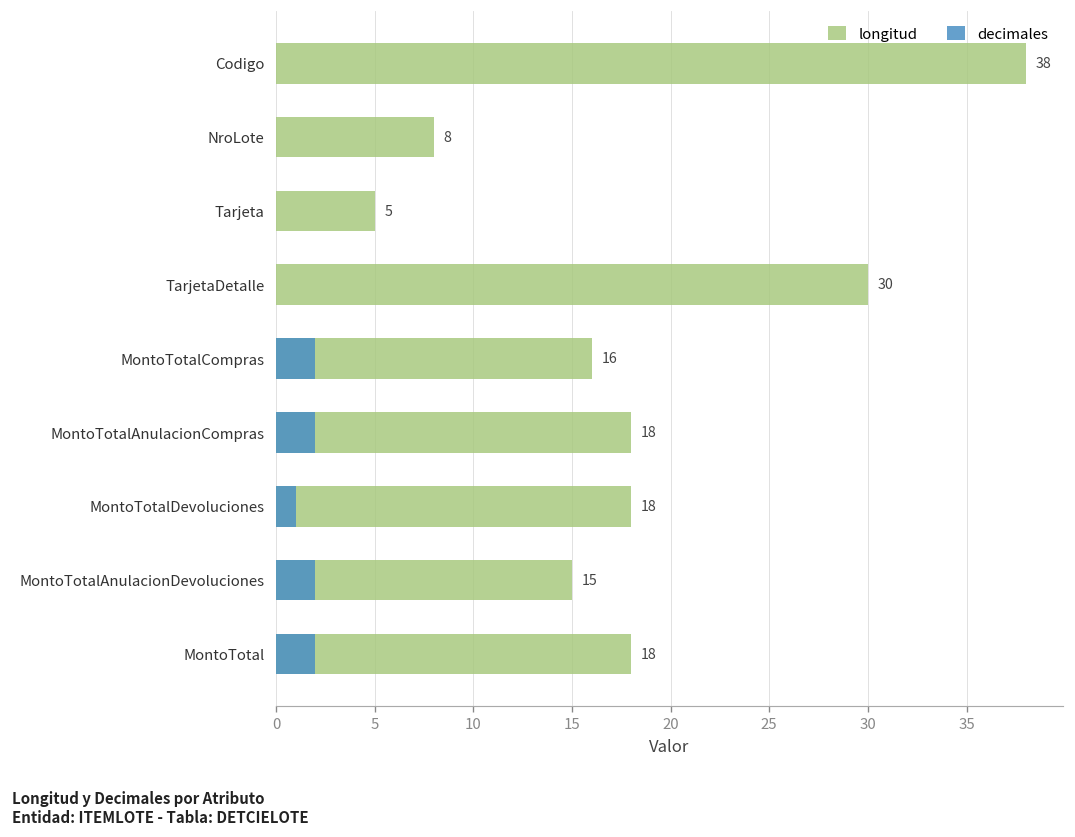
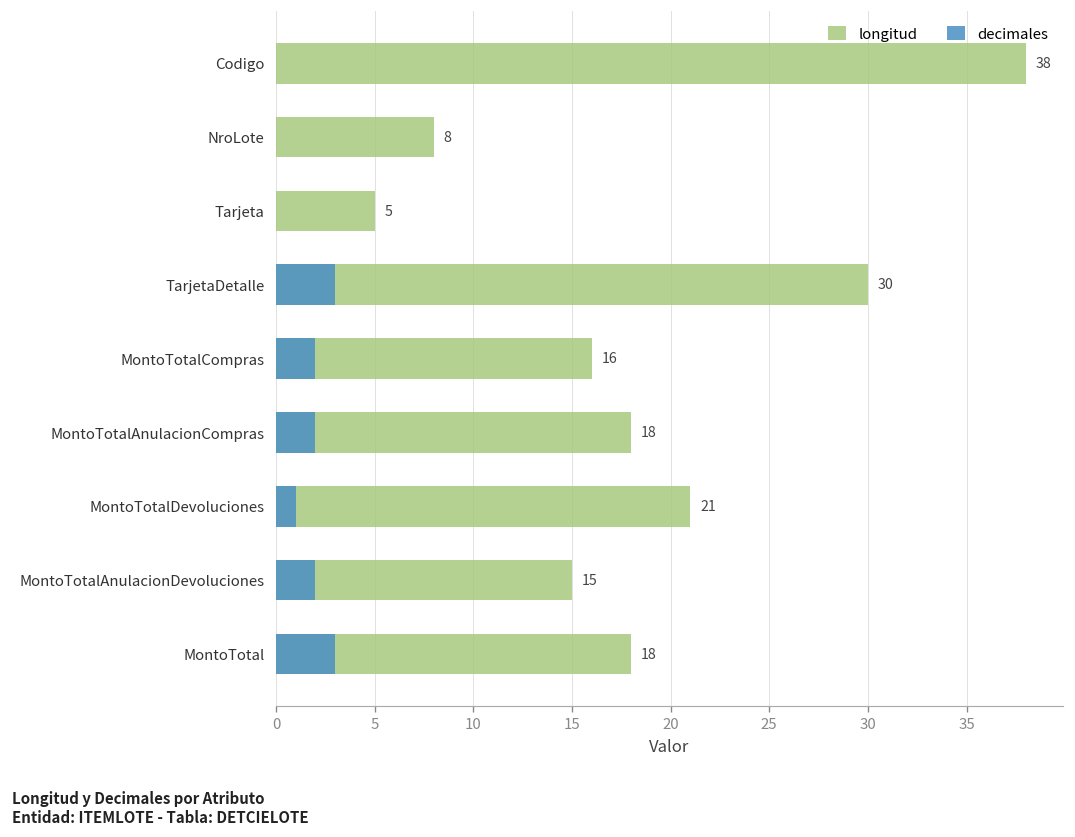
  {
    "longitud": {
      "Codigo": 38,
      "NroLote": 8,
      "Tarjeta": 5,
      "TarjetaDetalle": 30,
      "MontoTotalCompras": 16,
      "MontoTotalAnulacionCompras": 18,
-     "MontoTotalDevoluciones": 18,
+     "MontoTotalDevoluciones": 21,
      "MontoTotalAnulacionDevoluciones": 15,
      "MontoTotal": 18
    },
    "decimales": {
      "Codigo": 0,
      "NroLote": 0,
      "Tarjeta": 0,
-     "TarjetaDetalle": 0,
-     "MontoTotal": 2
+     "TarjetaDetalle": 3,
+     "MontoTotal": 3
    }
  }
